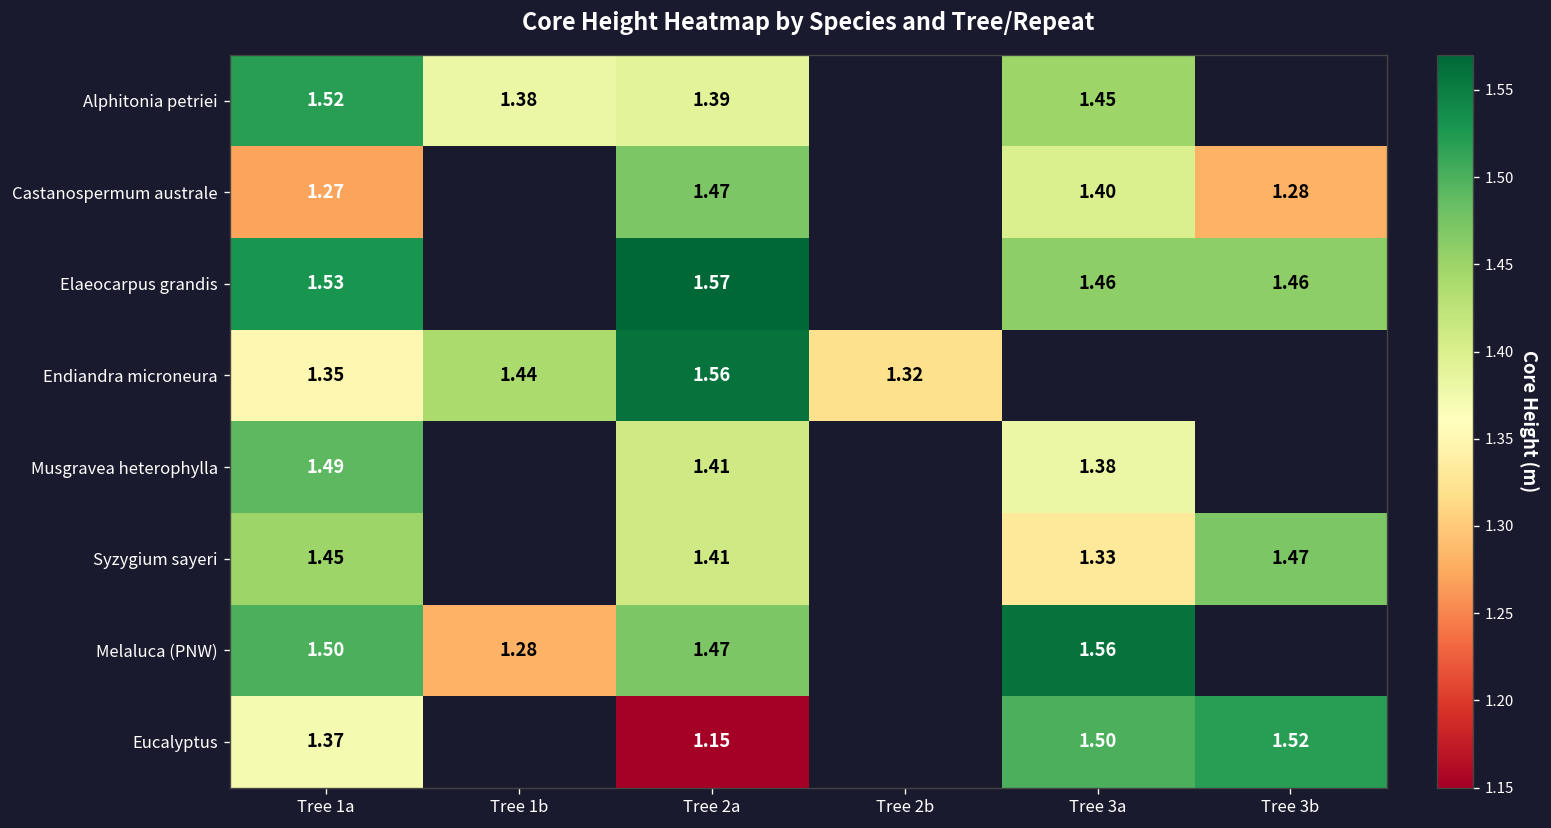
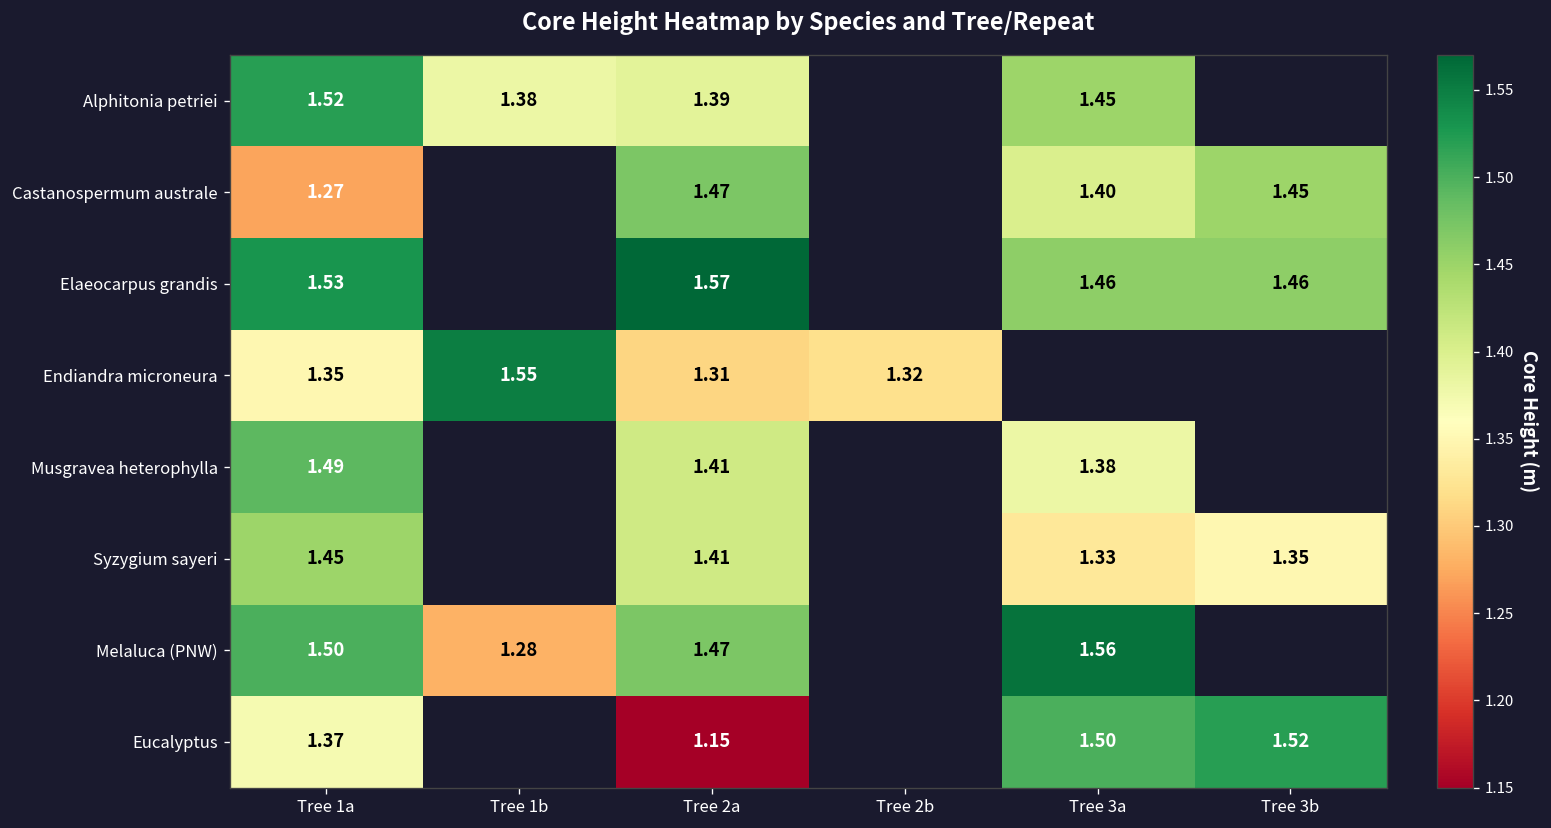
  {
    "Alphitonia petriei": {
      "Tree 1a": 1.52,
      "Tree 1b": 1.38,
      "Tree 2a": 1.39,
      "Tree 3a": 1.45
    },
    "Castanospermum australe": {
      "Tree 1a": 1.27,
      "Tree 2a": 1.47,
      "Tree 3a": 1.40,
-     "Tree 3b": 1.28
+     "Tree 3b": 1.45
    },
    "Elaeocarpus grandis": {
      "Tree 1a": 1.53,
      "Tree 2a": 1.57,
      "Tree 3a": 1.46,
      "Tree 3b": 1.46
    },
    "Endiandra microneura": {
      "Tree 1a": 1.35,
-     "Tree 1b": 1.44,
-     "Tree 2a": 1.56,
+     "Tree 1b": 1.55,
+     "Tree 2a": 1.31,
      "Tree 2b": 1.32
    },
    "Musgravea heterophylla": {
      "Tree 1a": 1.49,
      "Tree 2a": 1.41,
      "Tree 3a": 1.38
    },
    "Syzygium sayeri": {
      "Tree 1a": 1.45,
      "Tree 2a": 1.41,
      "Tree 3a": 1.33,
-     "Tree 3b": 1.47
+     "Tree 3b": 1.35
    },
    "Melaluca (PNW)": {
      "Tree 1a": 1.50,
      "Tree 1b": 1.28,
      "Tree 2a": 1.47,
      "Tree 3a": 1.56
    },
    "Eucalyptus": {
      "Tree 1a": 1.37,
      "Tree 2a": 1.15,
      "Tree 3a": 1.50,
      "Tree 3b": 1.52
    }
  }
